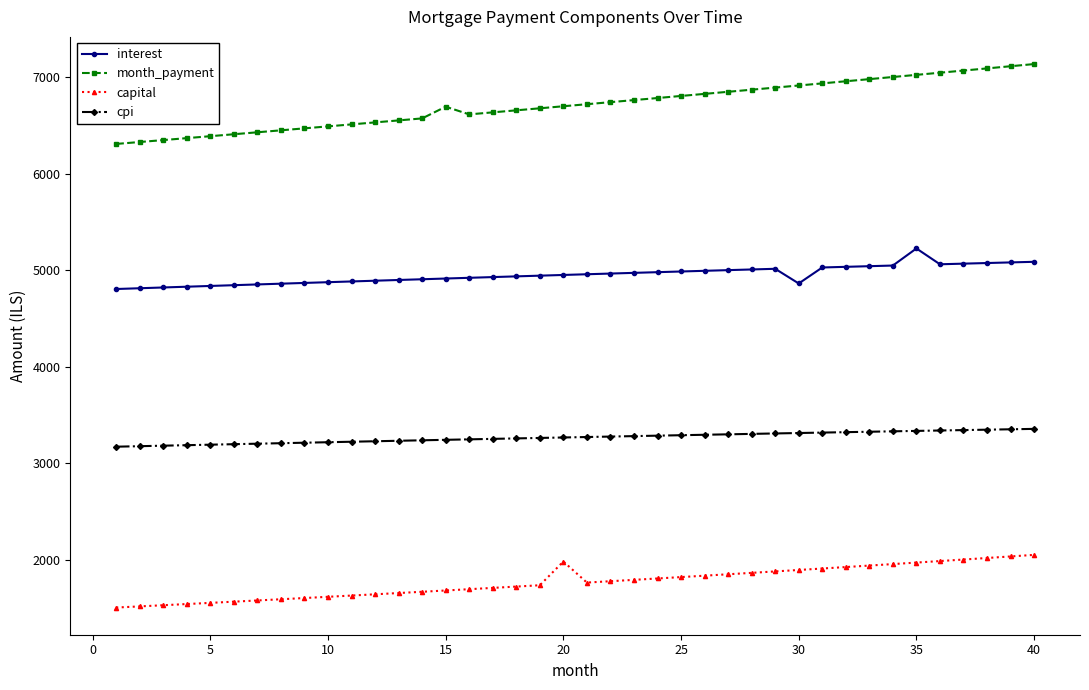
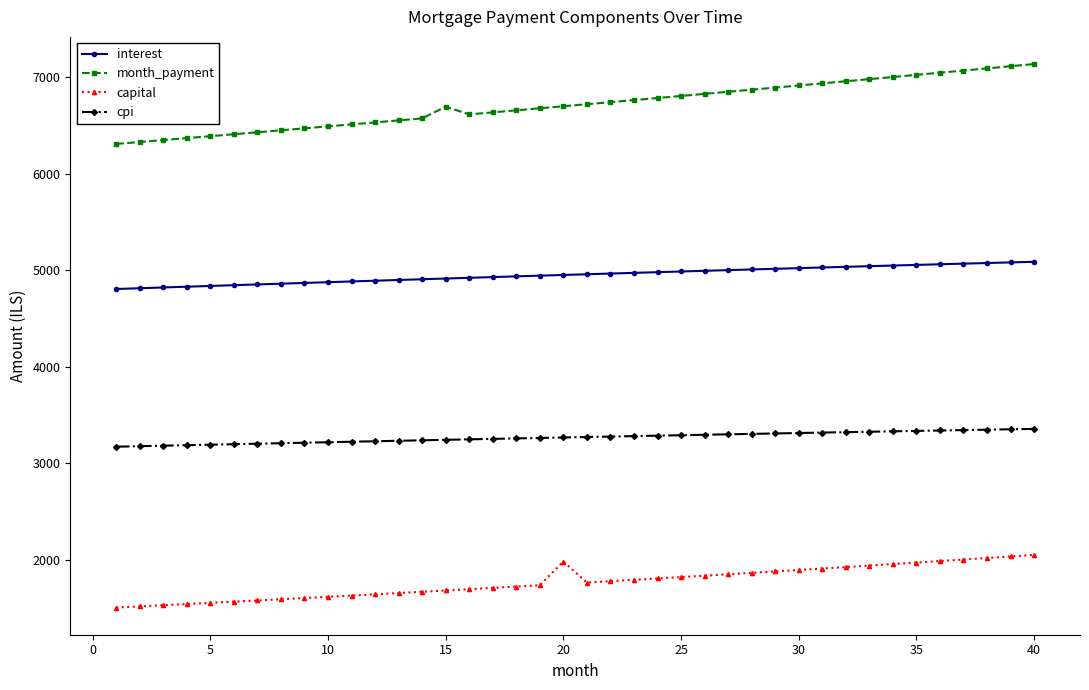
  {
    "interest": {
      "5": 4800,
      "10": 4900,
      "15": 4900,
      "20": 5000,
      "25": 5000,
-     "30": 4900,
-     "35": 5200,
+     "30": 5000,
+     "35": 5100,
      "40": 5100
    },
    "month_payment": {
      "5": 6400,
      "10": 6500,
      "15": 6700,
      "20": 6700,
      "25": 6800,
      "30": 6900,
      "35": 7000,
      "40": 7100
    },
    "capital": {
      "5": 1600,
      "10": 1600,
      "15": 1700,
      "20": 2000,
      "25": 1800,
      "30": 1900,
      "35": 2000,
      "40": 2100
    },
    "cpi": {
      "5": 3200,
      "10": 3200,
      "15": 3200,
      "20": 3300,
      "25": 3300,
      "30": 3300,
      "35": 3300,
      "40": 3400
    }
  }
